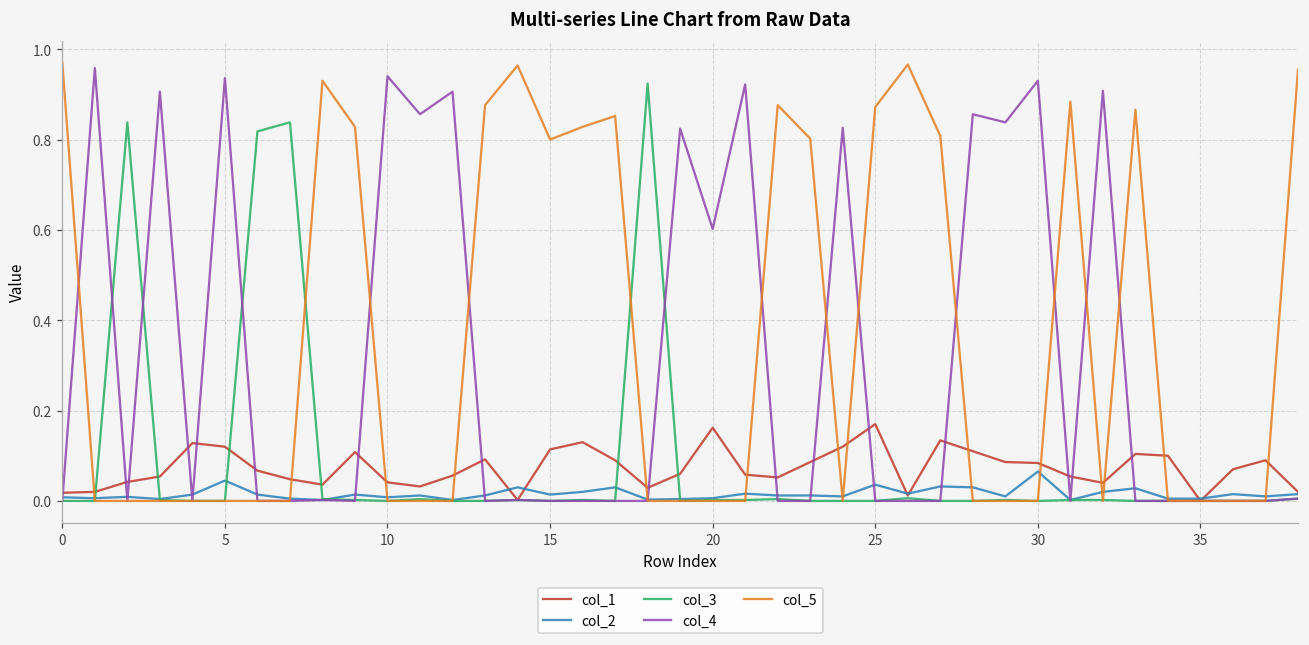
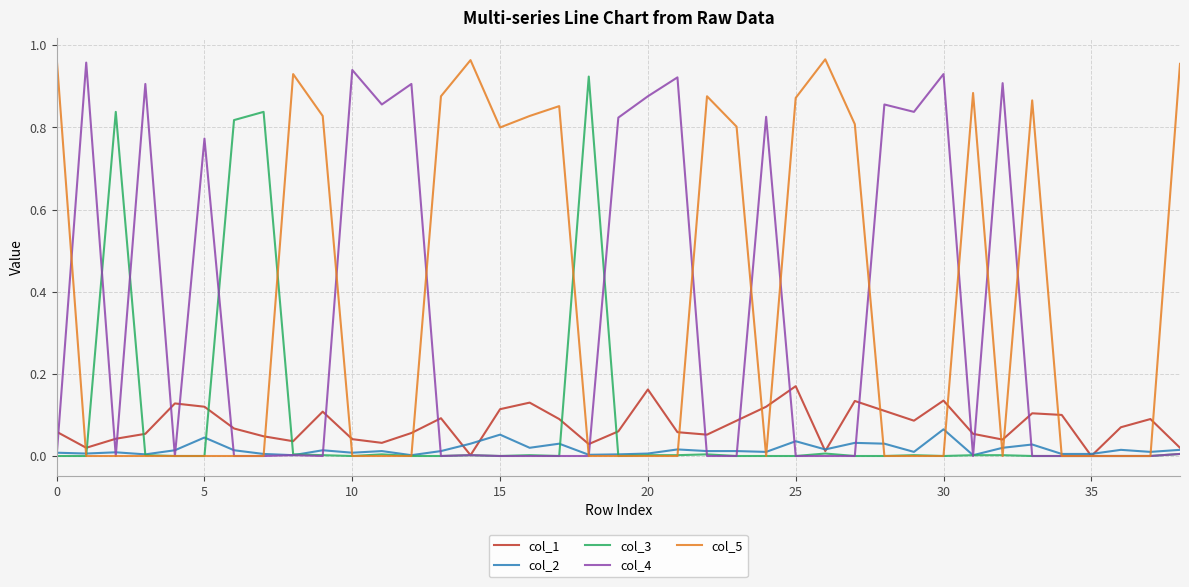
  {
    "col_1": {
-     "0": 0.02,
+     "0": 0.06,
      "5": 0.12,
      "10": 0.04,
      "15": 0.11,
      "20": 0.16,
      "25": 0.17,
-     "30": 0.08
+     "30": 0.14
    },
    "col_2": {
      "0": 0.01,
      "5": 0.05,
      "10": 0.01,
-     "15": 0.01,
+     "15": 0.05,
      "25": 0.04,
      "30": 0.07
    },
    "col_4": {
-     "5": 0.94,
+     "5": 0.77,
      "10": 0.94,
-     "20": 0.60,
+     "20": 0.88,
      "30": 0.93
    },
    "col_5": {
      "0": 0.97,
      "15": 0.80,
      "25": 0.87
    }
  }
